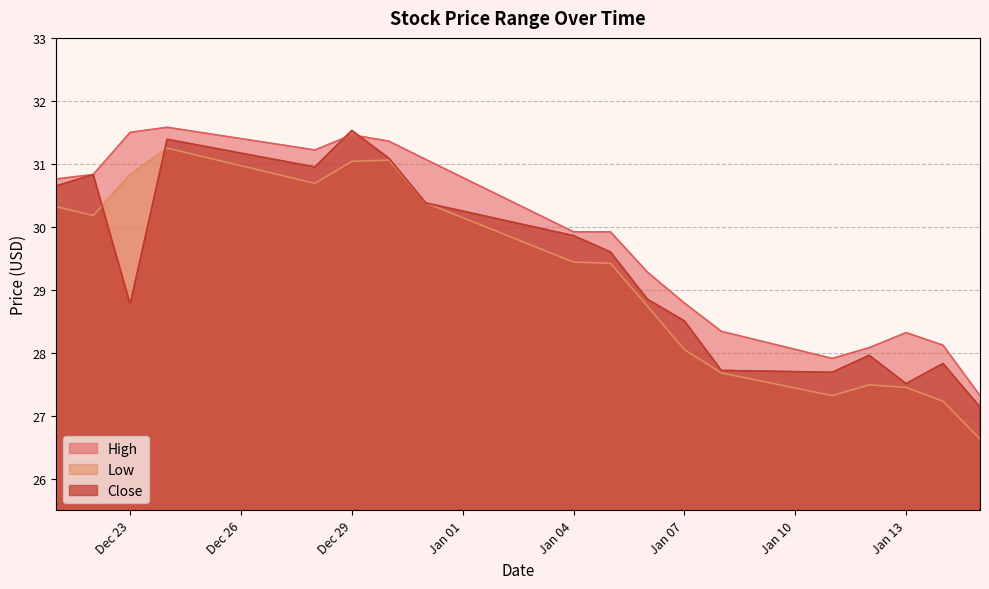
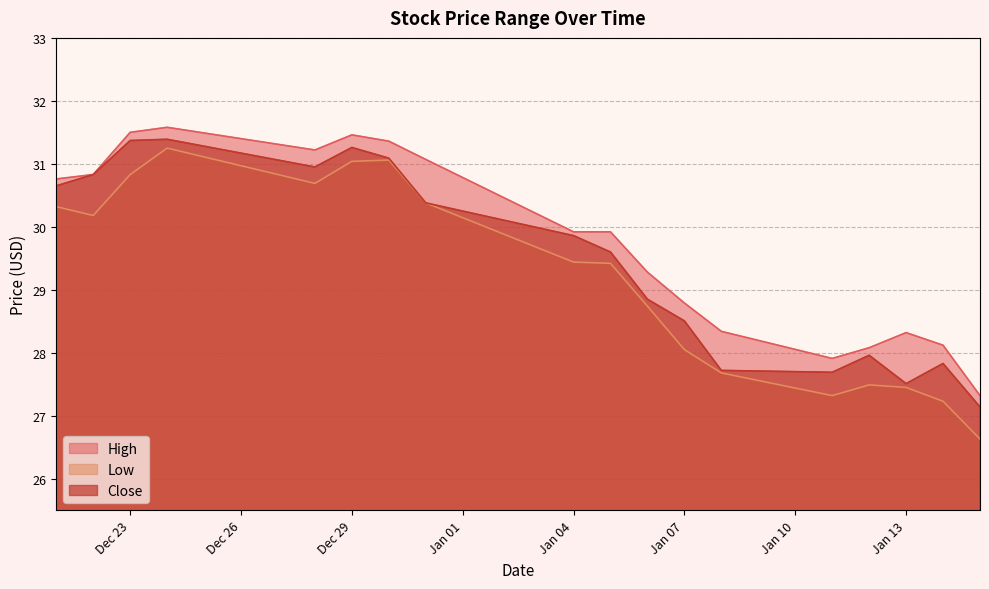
  {
    "Close": {
-     "Dec 23": 28.8,
-     "Dec 29": 31.5,
+     "Dec 23": 31.4,
+     "Dec 29": 31.3,
      "Jan 04": 29.9,
      "Jan 07": 28.5,
      "Jan 13": 27.5
    }
  }
